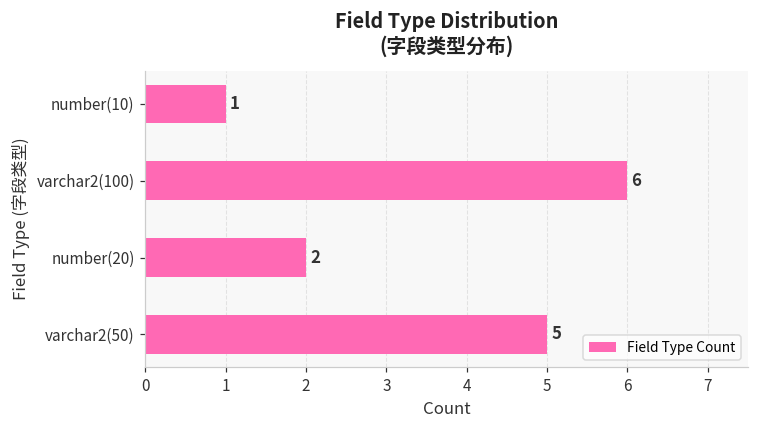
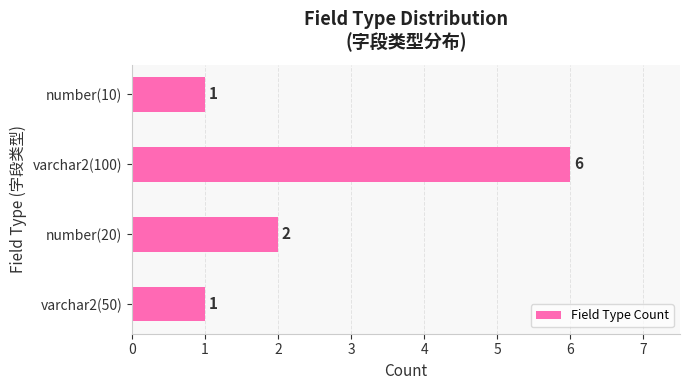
  {
    "number(10)": 1,
    "varchar2(100)": 6,
    "number(20)": 2,
-   "varchar2(50)": 5
+   "varchar2(50)": 1
  }
